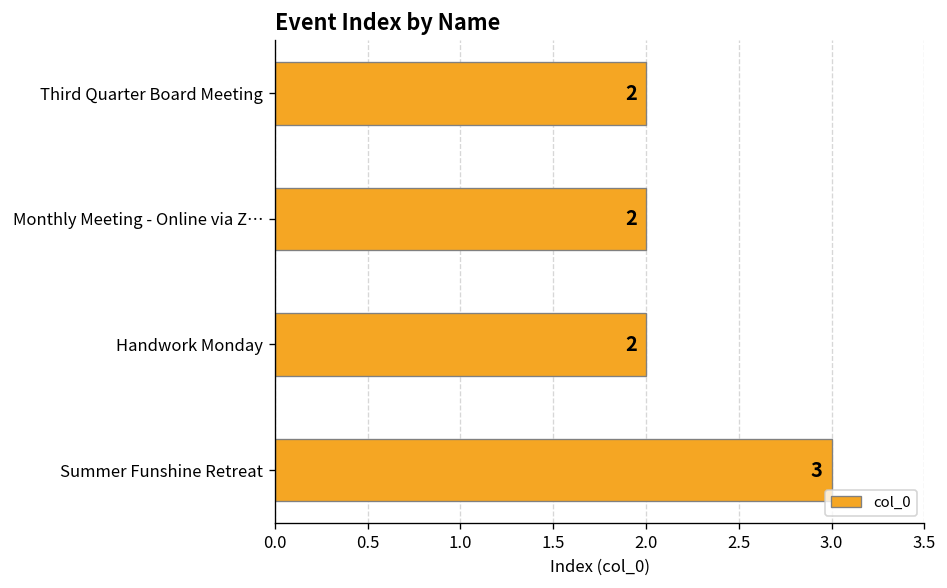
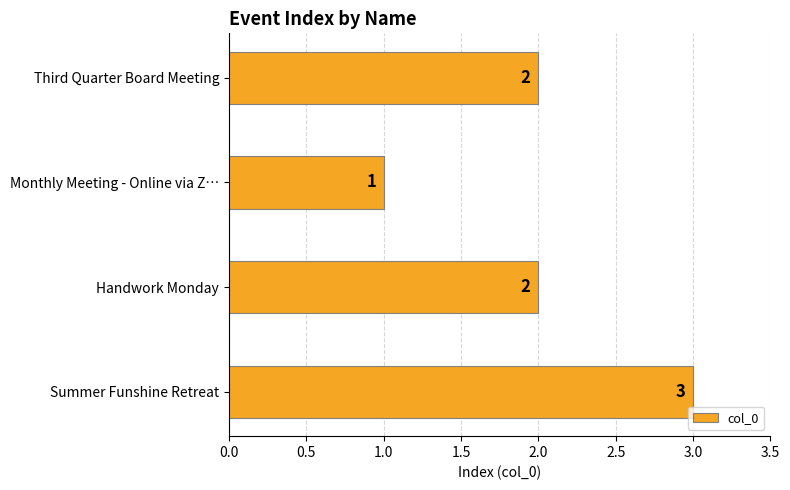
  {
    "Third Quarter Board Meeting": 2,
-   "Monthly Meeting - Online via Z…": 2,
+   "Monthly Meeting - Online via Z…": 1,
    "Handwork Monday": 2,
    "Summer Funshine Retreat": 3
  }
